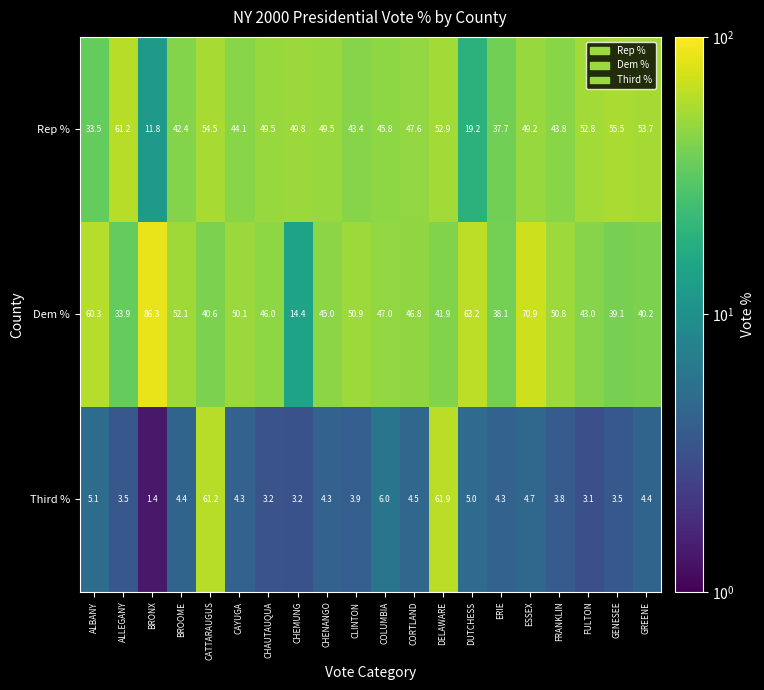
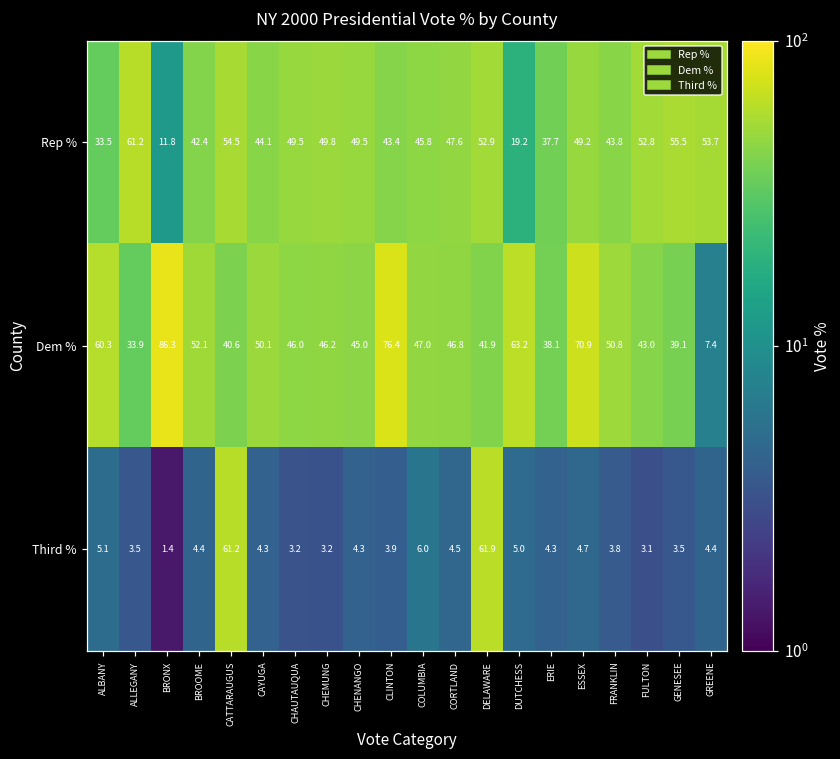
  {
    "Rep %": {
      "ALBANY": 33.5,
      "ALLEGANY": 61.2,
      "BRONX": 11.8,
      "BROOME": 42.4,
      "CATTARAUGUS": 54.5,
      "CAYUGA": 44.1,
      "CHAUTAUQUA": 49.5,
      "CHEMUNG": 49.8,
      "CHENANGO": 49.5,
      "CLINTON": 43.4,
      "COLUMBIA": 45.8,
      "CORTLAND": 47.6,
      "DELAWARE": 52.9,
      "DUTCHESS": 19.2,
      "ERIE": 37.7,
      "ESSEX": 49.2,
      "FRANKLIN": 43.8,
      "FULTON": 52.8,
      "GENESEE": 55.5,
      "GREENE": 53.7
    },
    "Dem %": {
      "ALBANY": 60.3,
      "ALLEGANY": 33.9,
      "BRONX": 86.3,
      "BROOME": 52.1,
      "CATTARAUGUS": 40.6,
      "CAYUGA": 50.1,
      "CHAUTAUQUA": 46.0,
-     "CHEMUNG": 14.4,
+     "CHEMUNG": 46.2,
      "CHENANGO": 45.0,
-     "CLINTON": 50.9,
+     "CLINTON": 76.4,
      "COLUMBIA": 47.0,
      "CORTLAND": 46.8,
      "DELAWARE": 41.9,
      "DUTCHESS": 63.2,
      "ERIE": 38.1,
      "ESSEX": 70.9,
      "FRANKLIN": 50.8,
      "FULTON": 43.0,
      "GENESEE": 39.1,
-     "GREENE": 40.2
+     "GREENE": 7.4
    },
    "Third %": {
      "ALBANY": 5.1,
      "ALLEGANY": 3.5,
      "BRONX": 1.4,
      "BROOME": 4.4,
      "CATTARAUGUS": 61.2,
      "CAYUGA": 4.3,
      "CHAUTAUQUA": 3.2,
      "CHEMUNG": 3.2,
      "CHENANGO": 4.3,
      "CLINTON": 3.9,
      "COLUMBIA": 6.0,
      "CORTLAND": 4.5,
      "DELAWARE": 61.9,
      "DUTCHESS": 5.0,
      "ERIE": 4.3,
      "ESSEX": 4.7,
      "FRANKLIN": 3.8,
      "FULTON": 3.1,
      "GENESEE": 3.5,
      "GREENE": 4.4
    }
  }
